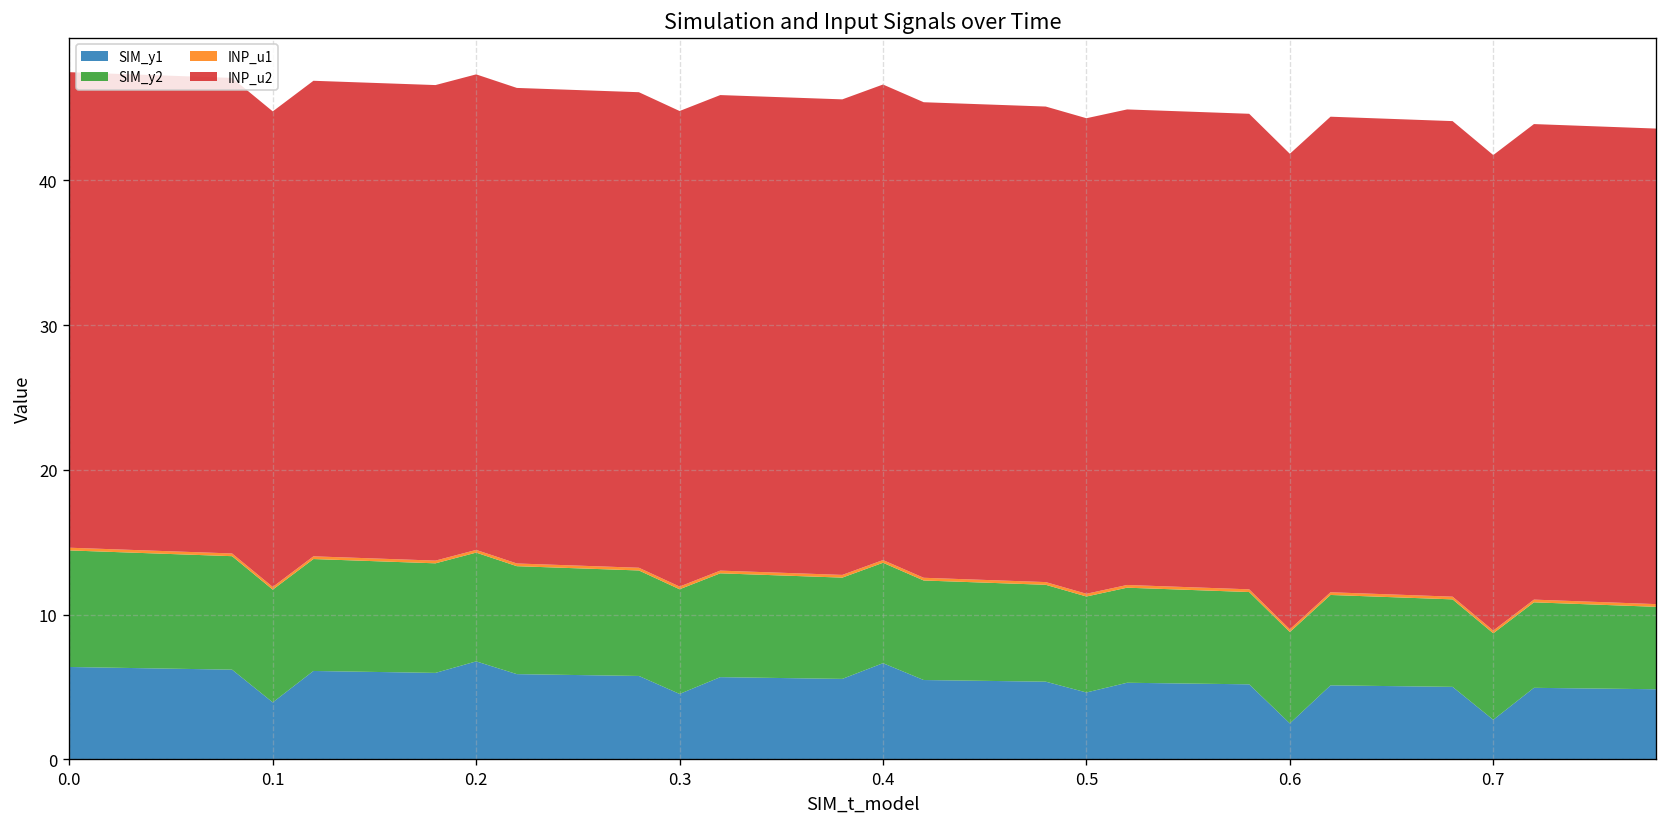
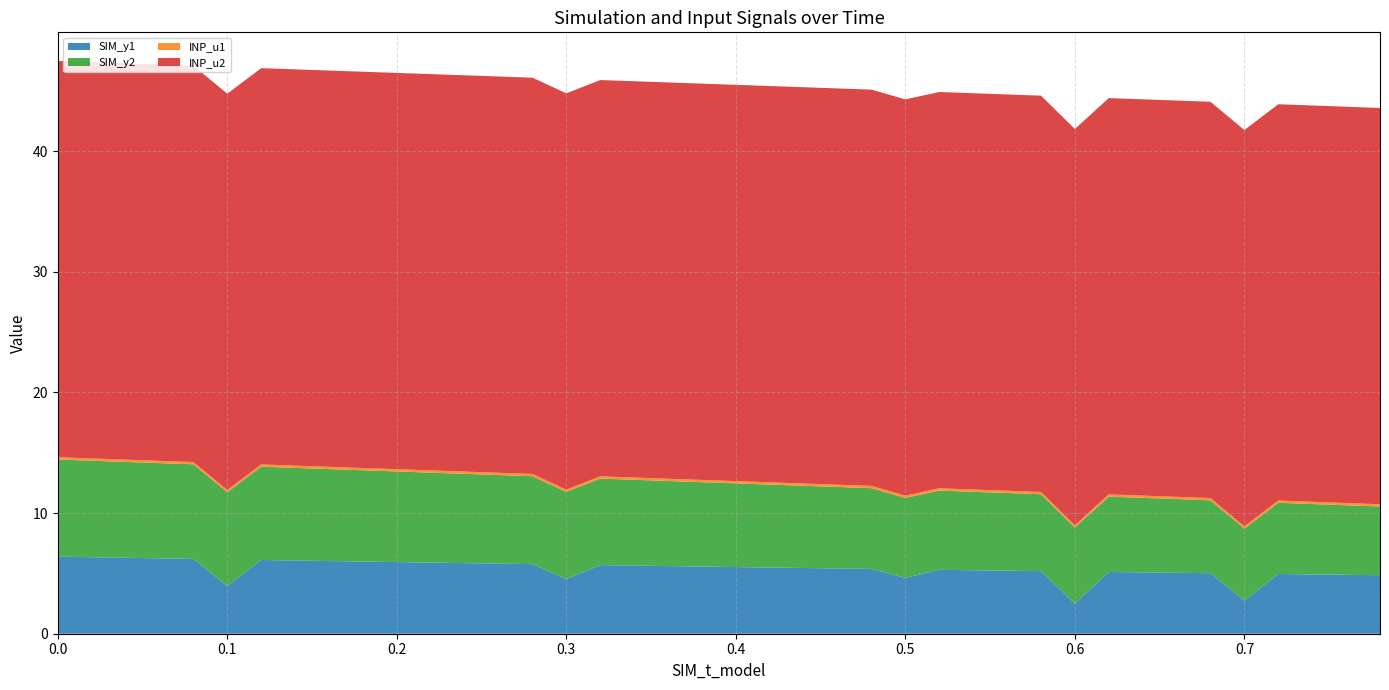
  {
    "SIM_y1": {
      "0.0": 6.4,
      "0.1": 3.9,
-     "0.2": 6.8,
+     "0.2": 5.9,
      "0.3": 4.5,
-     "0.4": 6.6,
+     "0.4": 5.5,
      "0.5": 4.6,
      "0.6": 2.5,
      "0.7": 2.7
    },
    "INP_u2": {
      "0.0": 32.8,
      "0.1": 32.8,
      "0.2": 32.8,
      "0.3": 32.8,
      "0.4": 32.8,
      "0.5": 32.8,
      "0.6": 32.8,
      "0.7": 32.8
    }
  }
